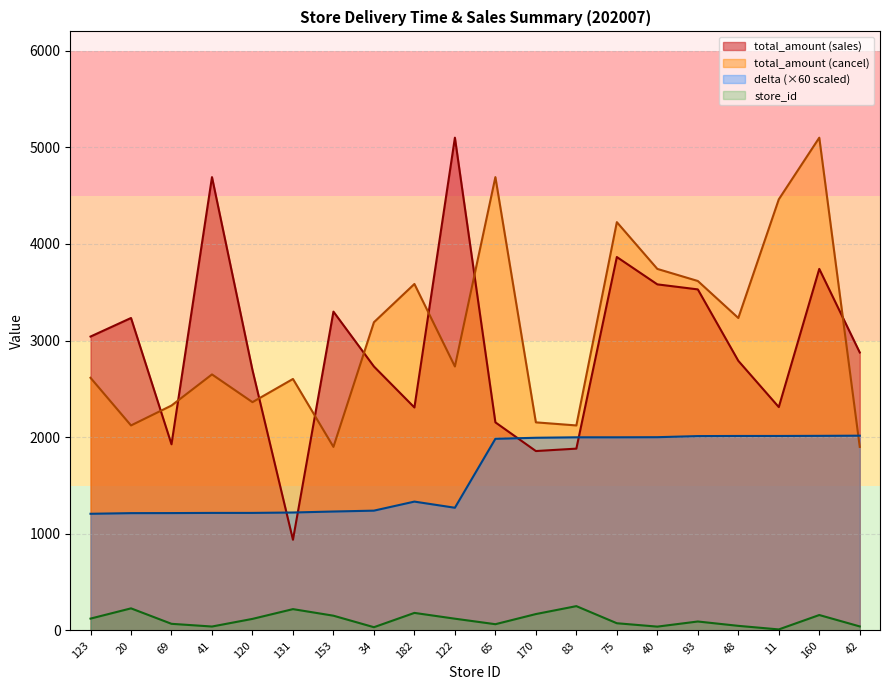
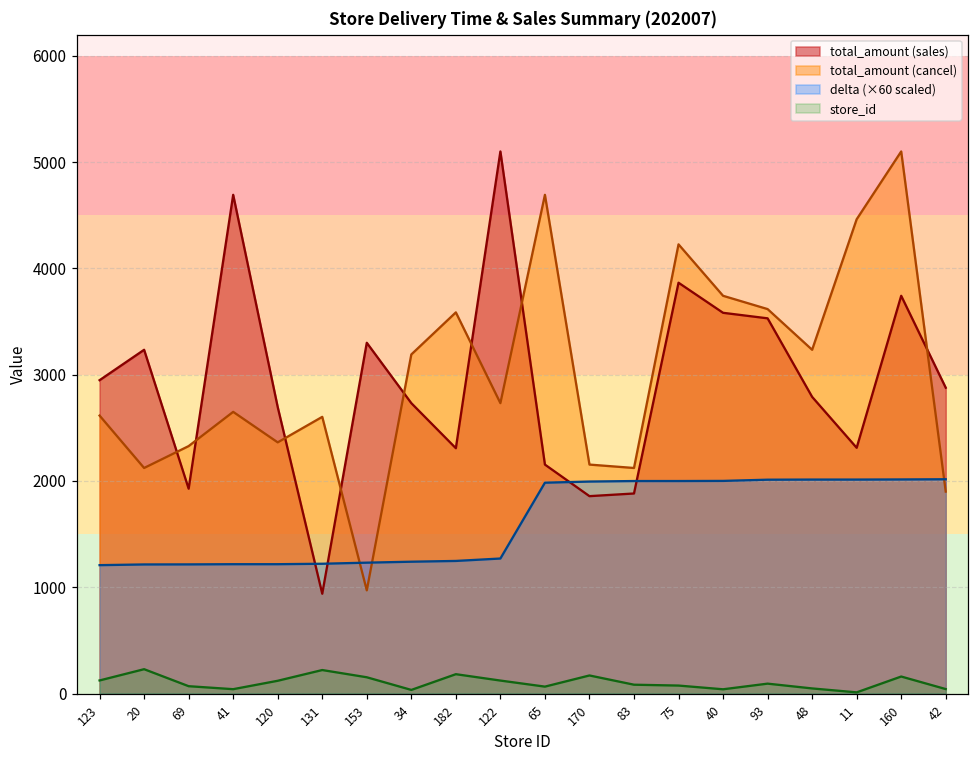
  {
    "total_amount (sales)": {
-     "123": 3000,
+     "123": 2900,
      "20": 3200,
      "69": 1900,
      "41": 4700,
      "120": 2700,
      "131": 900,
      "153": 3300,
      "34": 2700,
      "182": 2300,
      "122": 5100,
      "65": 2200,
      "170": 1900,
      "83": 1900,
      "75": 3900,
      "40": 3600,
      "93": 3500,
      "48": 2800,
      "11": 2300,
      "160": 3700,
      "42": 2900
    },
    "total_amount (cancel)": {
      "123": 2600,
      "20": 2100,
      "69": 2300,
      "41": 2700,
      "120": 2400,
      "131": 2600,
-     "153": 1900,
+     "153": 1000,
      "34": 3200,
      "182": 3600,
      "122": 2700,
      "65": 4700,
      "170": 2200,
      "83": 2100,
      "75": 4200,
      "40": 3700,
      "93": 3600,
      "48": 3200,
      "11": 4500,
      "160": 5100,
      "42": 1900
    },
    "delta (×60 scaled)": {
      "123": 1200,
      "20": 1200,
      "69": 1200,
      "41": 1200,
      "120": 1200,
      "131": 1200,
      "153": 1200,
      "34": 1200,
-     "182": 1300,
+     "182": 1200,
      "122": 1300,
      "65": 2000,
      "170": 2000,
      "83": 2000,
      "75": 2000,
      "40": 2000,
      "93": 2000,
      "48": 2000,
      "11": 2000,
      "160": 2000,
      "42": 2000
    },
    "store_id": {
      "123": 100,
      "20": 200,
      "69": 100,
      "41": 0,
      "120": 100,
      "131": 200,
      "153": 200,
      "34": 0,
      "182": 200,
      "122": 100,
      "65": 100,
      "170": 200,
-     "83": 300,
+     "83": 100,
      "75": 100,
      "40": 0,
      "93": 100,
      "48": 0,
      "11": 0,
      "160": 200,
      "42": 0
    }
  }
